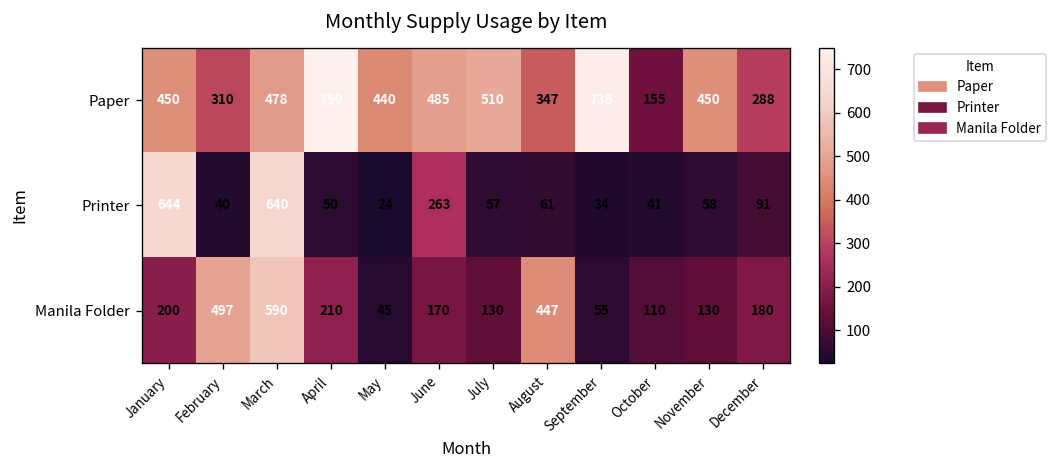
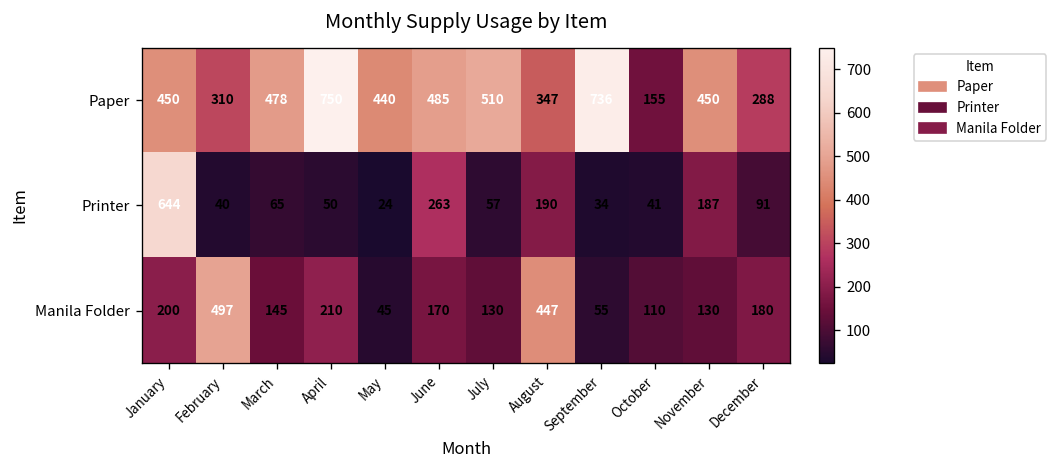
  {
    "Paper": {
      "January": 450,
      "February": 310,
      "March": 478,
      "May": 440,
      "June": 485,
      "July": 510,
      "August": 347,
      "October": 155,
      "November": 450,
      "December": 288
    },
    "Printer": {
-     "March": 640,
+     "March": 65,
      "April": 50,
      "June": 263,
      "July": 57,
-     "August": 61,
-     "November": 58,
+     "August": 190,
+     "November": 187,
      "December": 91
    },
    "Manila Folder": {
      "January": 200,
      "February": 497,
-     "March": 590,
+     "March": 145,
      "April": 210,
      "June": 170,
      "July": 130,
      "August": 447,
      "September": 55,
      "October": 110,
      "November": 130,
      "December": 180
    }
  }
